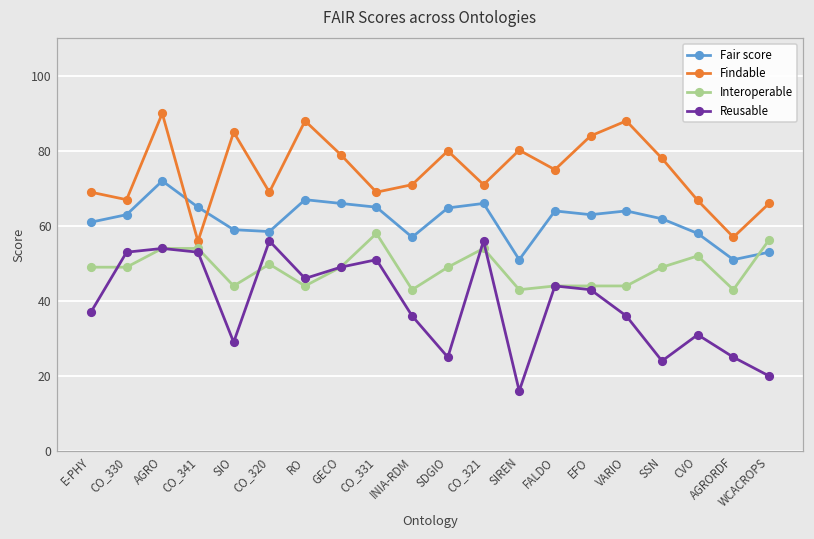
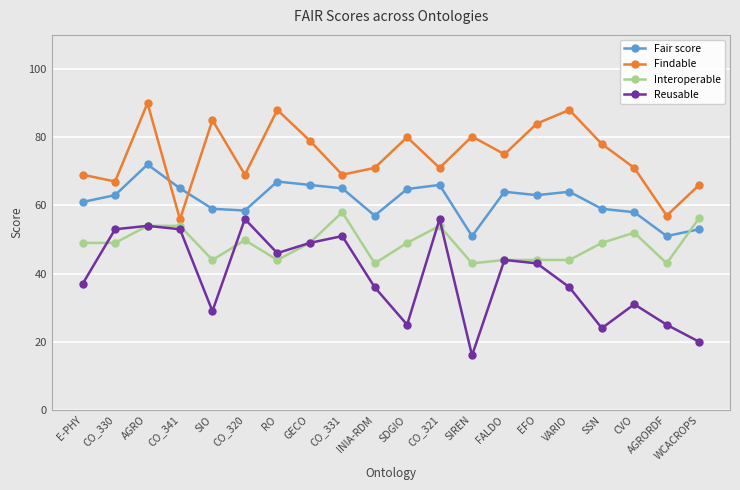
  {
    "Fair score": {
      "E-PHY": 61,
      "CO_330": 63,
      "AGRO": 72,
      "CO_341": 65,
      "SIO": 59,
      "CO_320": 59,
      "RO": 67,
      "GECO": 66,
      "CO_331": 65,
      "INIA-RDM": 57,
      "SDGIO": 65,
      "CO_321": 66,
      "SIREN": 51,
      "FALDO": 64,
      "EFO": 63,
      "VARIO": 64,
-     "SSN": 62,
+     "SSN": 59,
      "CVO": 58,
      "AGRORDF": 51,
      "WCACROPS": 53
    },
    "Findable": {
      "E-PHY": 69,
      "CO_330": 67,
      "AGRO": 90,
      "CO_341": 56,
      "SIO": 85,
      "CO_320": 69,
      "RO": 88,
      "GECO": 79,
      "CO_331": 69,
      "INIA-RDM": 71,
      "SDGIO": 80,
      "CO_321": 71,
      "SIREN": 80,
      "FALDO": 75,
      "EFO": 84,
      "VARIO": 88,
      "SSN": 78,
-     "CVO": 67,
+     "CVO": 71,
      "AGRORDF": 57,
      "WCACROPS": 66
    },
    "Interoperable": {
      "E-PHY": 49,
      "CO_330": 49,
      "CO_341": 54,
      "SIO": 44,
      "CO_320": 50,
      "RO": 44,
      "CO_331": 58,
      "INIA-RDM": 43,
      "SDGIO": 49,
      "CO_321": 54,
      "SIREN": 43,
      "EFO": 44,
      "VARIO": 44,
      "SSN": 49,
      "CVO": 52,
      "AGRORDF": 43,
      "WCACROPS": 56
    },
    "Reusable": {
      "E-PHY": 37,
      "CO_330": 53,
      "CO_341": 53,
      "SIO": 29,
      "CO_320": 56,
      "RO": 46,
      "CO_331": 51,
      "INIA-RDM": 36,
      "SDGIO": 25,
      "CO_321": 56,
      "SIREN": 16,
      "EFO": 43,
      "VARIO": 36,
      "SSN": 24,
      "CVO": 31,
      "AGRORDF": 25,
      "WCACROPS": 20
    }
  }
